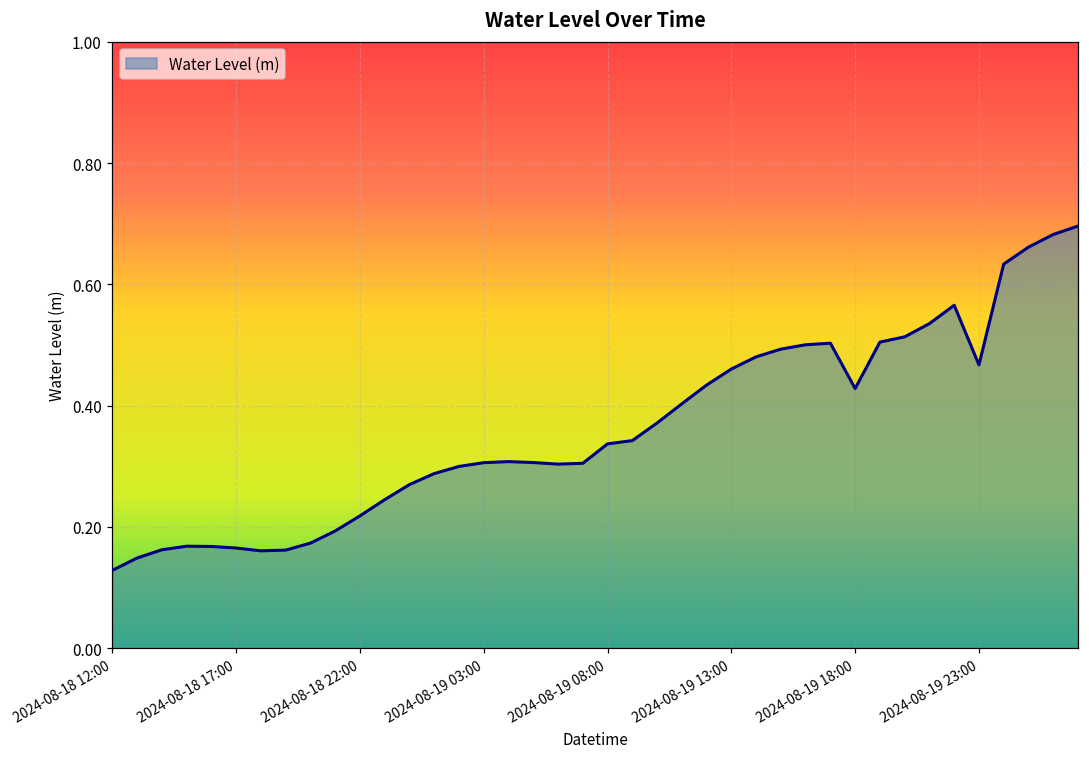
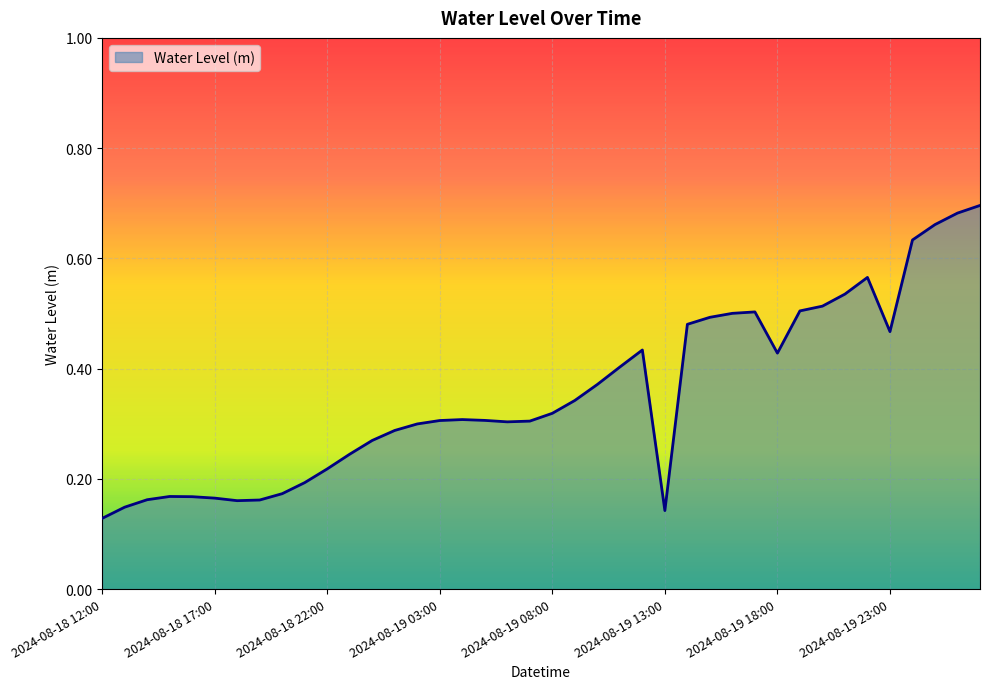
  {
    "2024-08-18 12:00": 0.13,
    "2024-08-18 17:00": 0.16,
    "2024-08-18 22:00": 0.22,
    "2024-08-19 03:00": 0.31,
-   "2024-08-19 08:00": 0.34,
-   "2024-08-19 13:00": 0.46,
+   "2024-08-19 08:00": 0.32,
+   "2024-08-19 13:00": 0.14,
    "2024-08-19 18:00": 0.43,
    "2024-08-19 23:00": 0.47
  }
